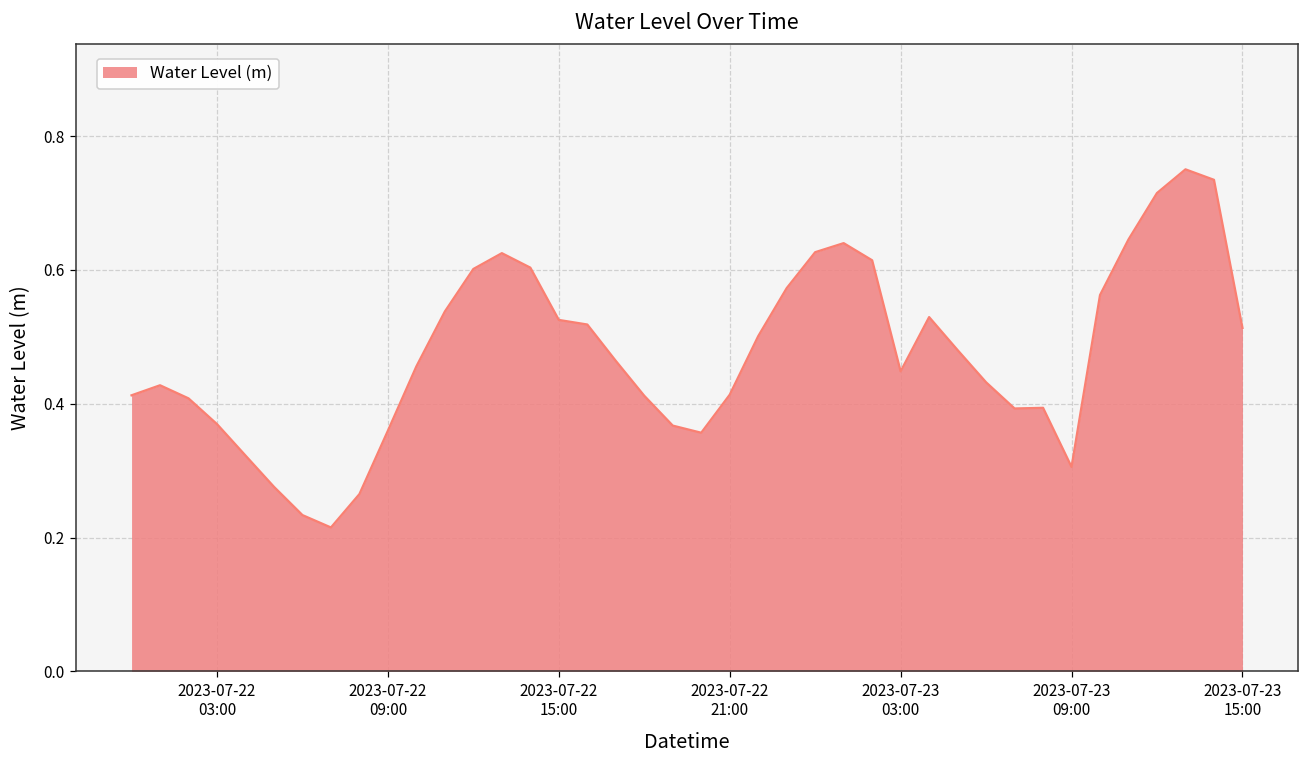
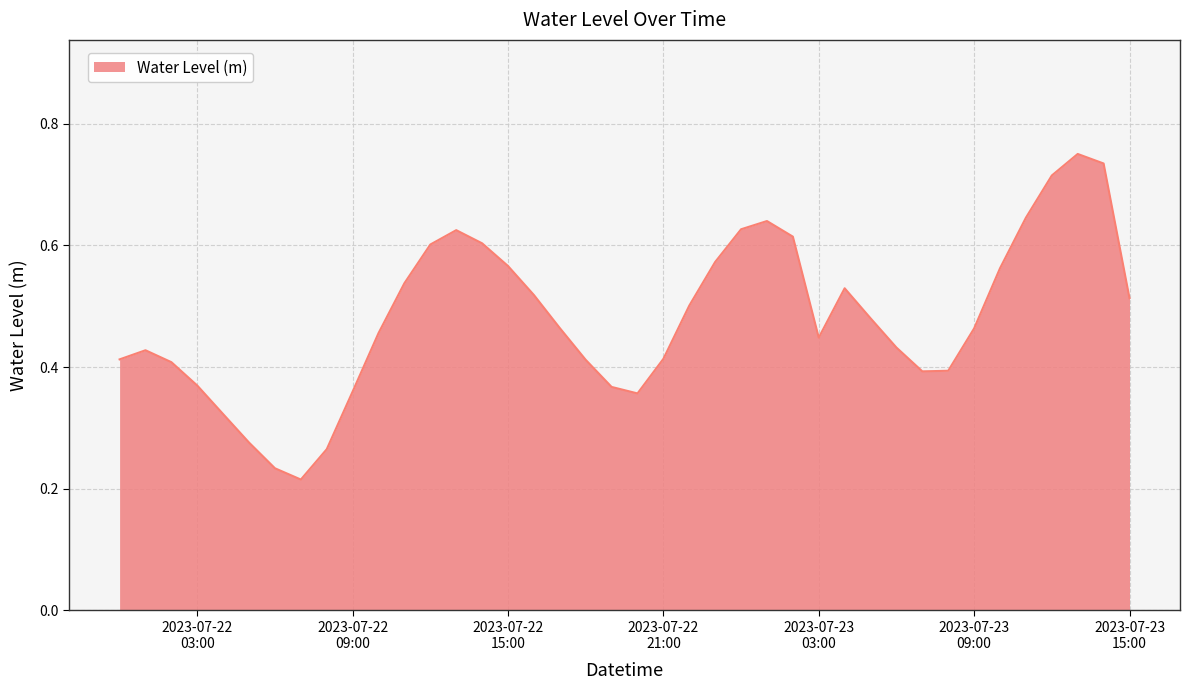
  {
    "2023-07-22 03:00": 0.37,
    "2023-07-22 09:00": 0.36,
-   "2023-07-22 15:00": 0.53,
+   "2023-07-22 15:00": 0.57,
    "2023-07-22 21:00": 0.41,
    "2023-07-23 03:00": 0.45,
-   "2023-07-23 09:00": 0.31,
+   "2023-07-23 09:00": 0.46,
    "2023-07-23 15:00": 0.51
  }
